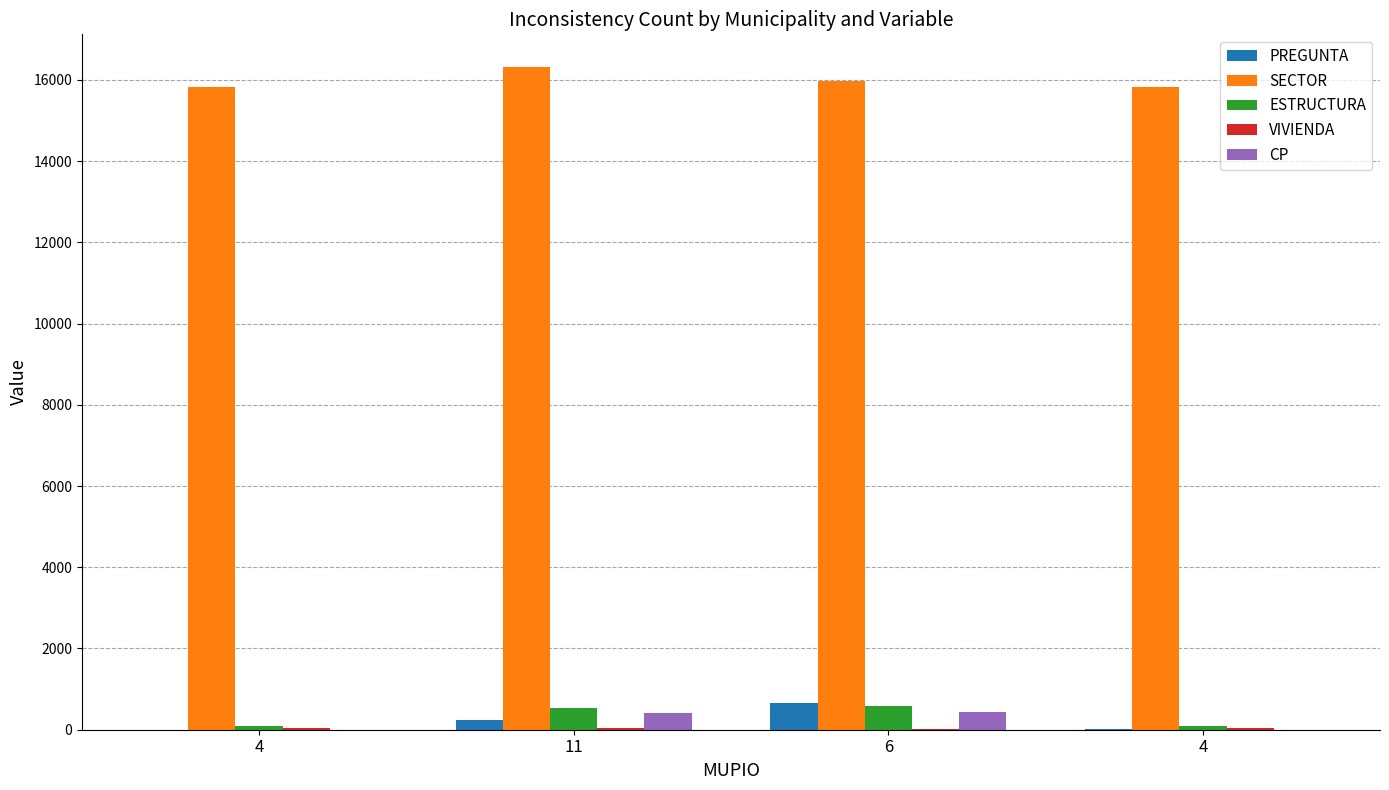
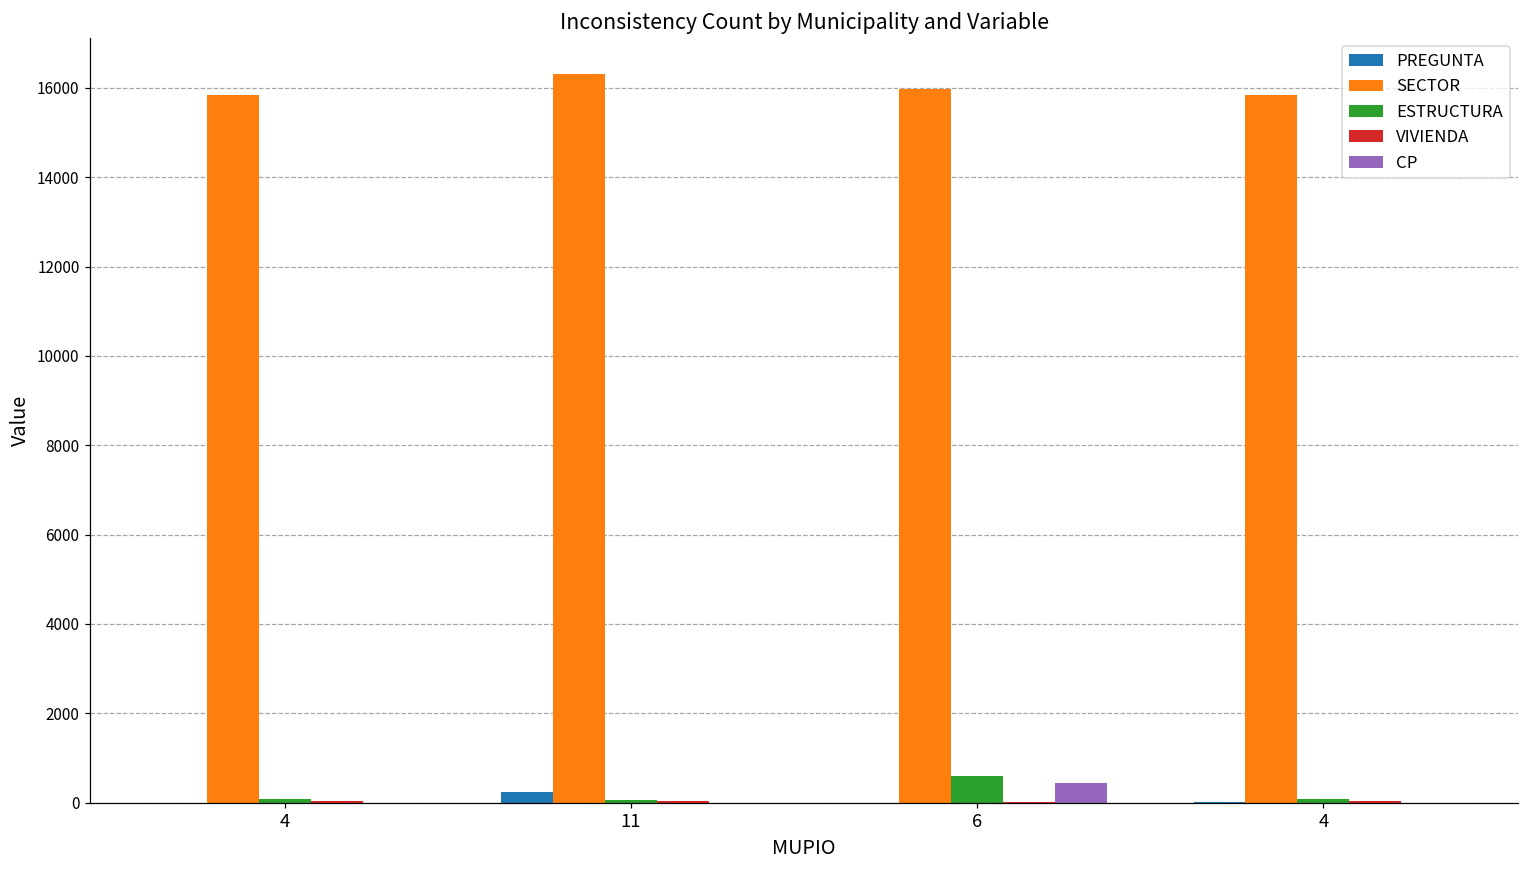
  {
    "PREGUNTA": {
      "11": 200,
-     "6": 700
+     "6": 0
    },
    "SECTOR": {
      "11": 16300,
      "6": 16000
    },
    "ESTRUCTURA": {
-     "11": 500,
+     "11": 100,
      "6": 600
    },
    "CP": {
-     "11": 400,
+     "11": 0,
      "6": 400
    }
  }
